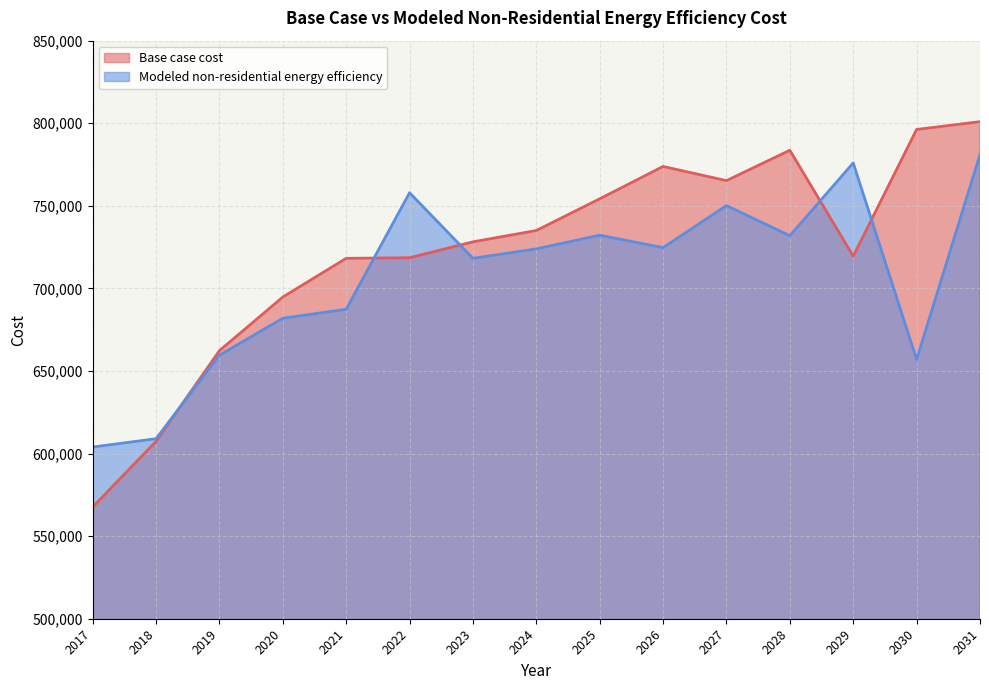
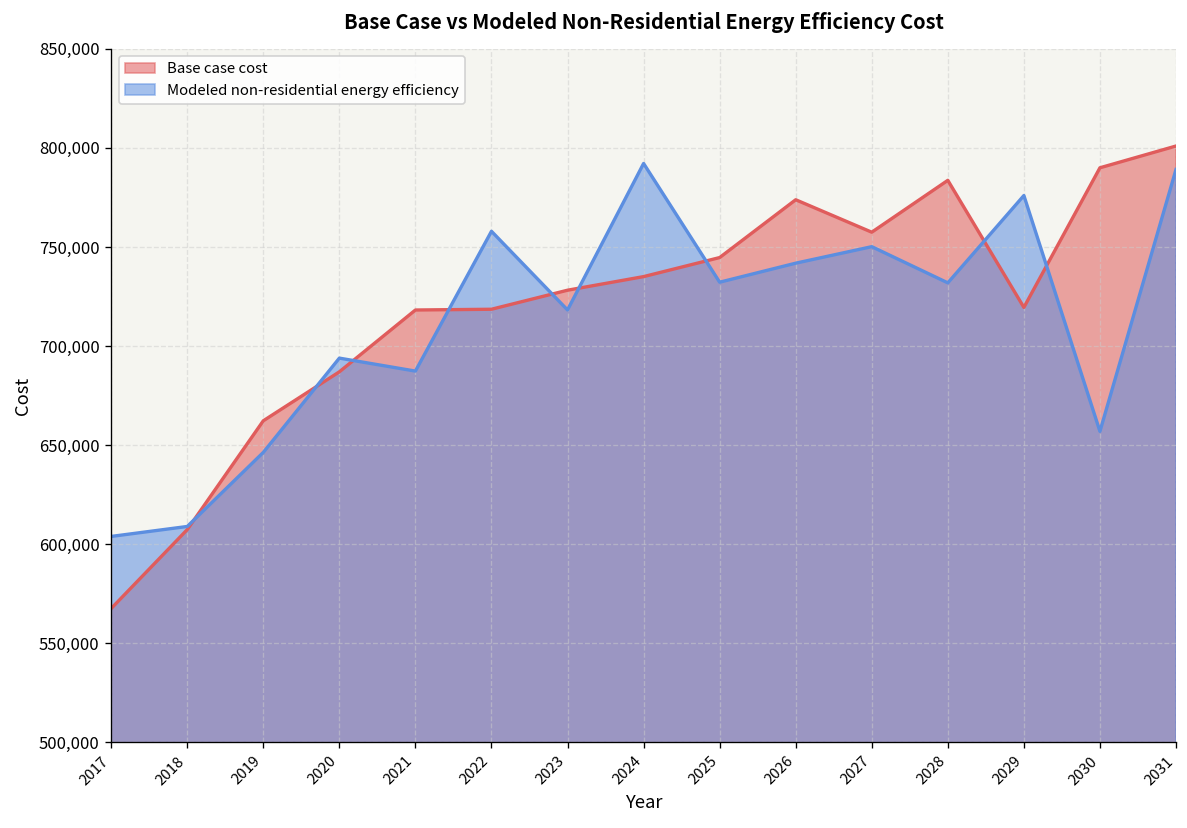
  {
    "Base case cost": {
      "2017": "568,000",
      "2018": "607,000",
      "2019": "662,000",
-     "2020": "695,000",
+     "2020": "687,000",
      "2021": "718,000",
      "2022": "719,000",
      "2023": "728,000",
      "2024": "735,000",
-     "2025": "754,000",
+     "2025": "745,000",
      "2026": "774,000",
-     "2027": "765,000",
+     "2027": "757,000",
      "2028": "784,000",
      "2029": "720,000",
-     "2030": "796,000",
+     "2030": "790,000",
      "2031": "801,000"
    },
    "Modeled non-residential energy efficiency": {
      "2017": "604,000",
      "2018": "609,000",
-     "2019": "660,000",
-     "2020": "682,000",
+     "2019": "646,000",
+     "2020": "694,000",
      "2021": "687,000",
      "2022": "758,000",
      "2023": "718,000",
-     "2024": "724,000",
+     "2024": "792,000",
      "2025": "732,000",
-     "2026": "725,000",
+     "2026": "742,000",
      "2027": "750,000",
      "2028": "732,000",
      "2029": "776,000",
      "2030": "657,000",
-     "2031": "781,000"
+     "2031": "789,000"
    }
  }
